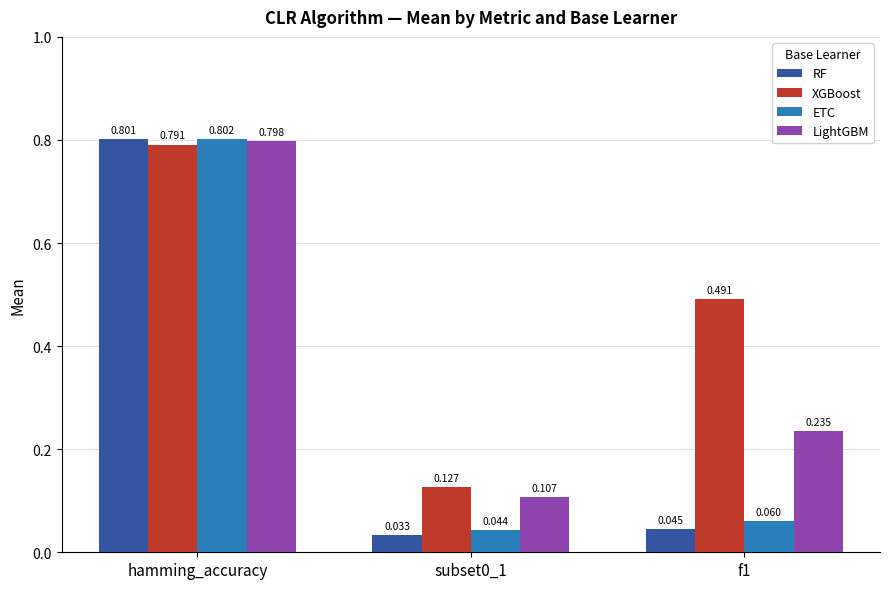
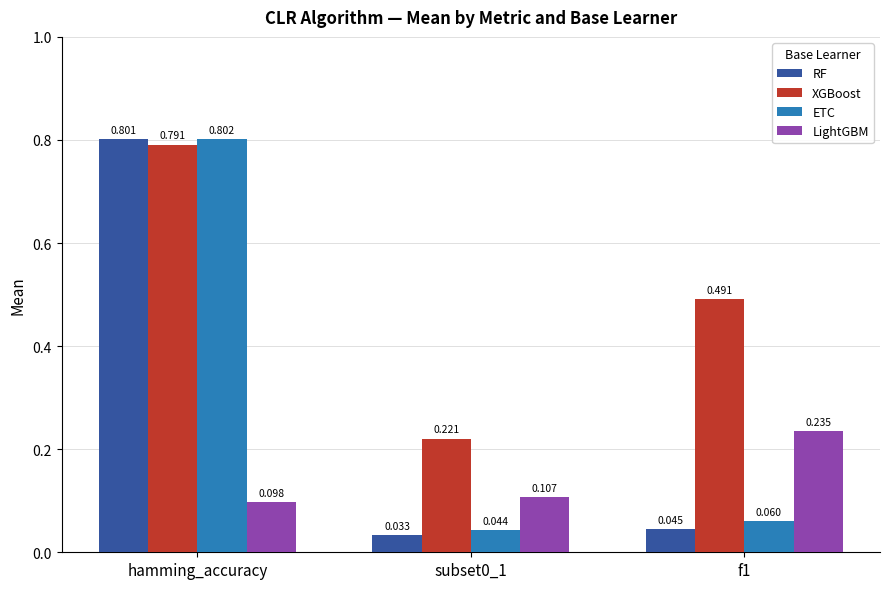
  {
    "XGBoost": {
      "hamming_accuracy": 0.791,
-     "subset0_1": 0.127,
+     "subset0_1": 0.221,
      "f1": 0.491
    },
    "LightGBM": {
-     "hamming_accuracy": 0.798,
+     "hamming_accuracy": 0.098,
      "subset0_1": 0.107,
      "f1": 0.235
    }
  }
